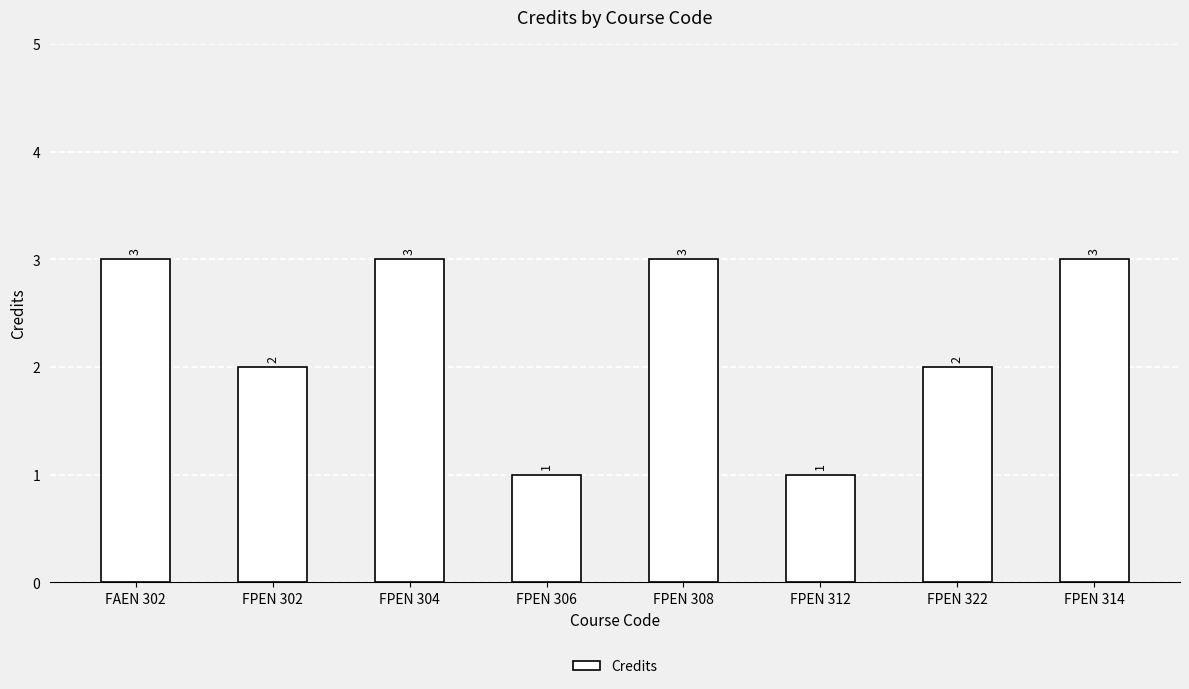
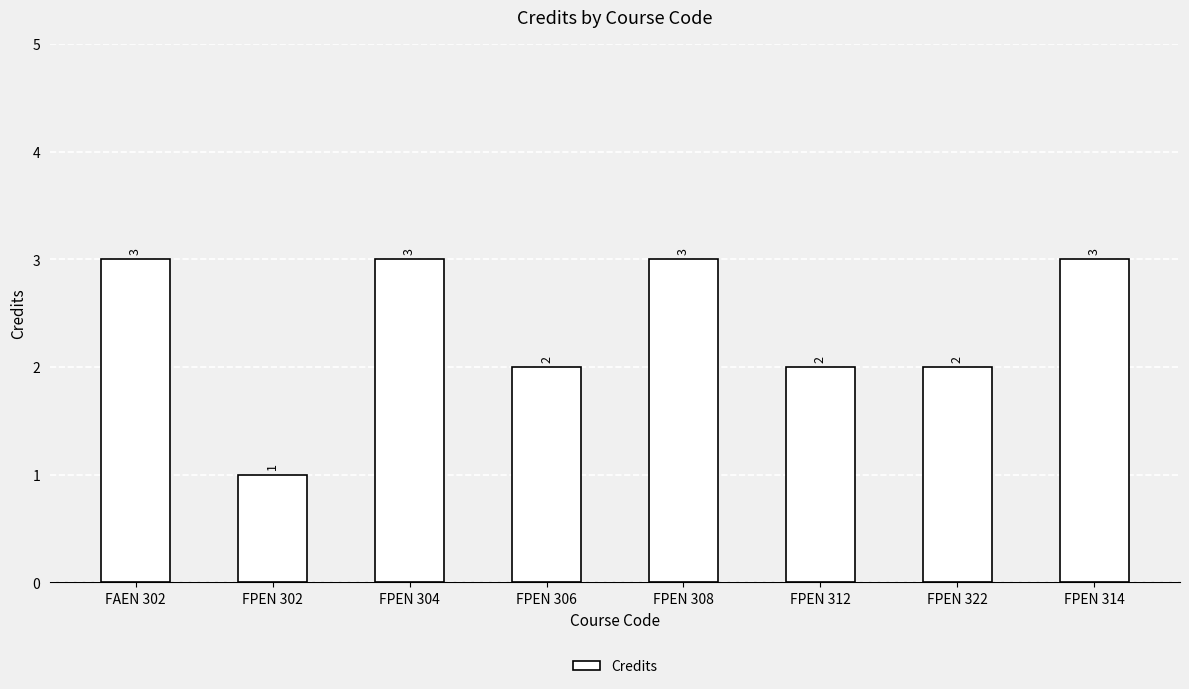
  {
    "FAEN 302": 3,
-   "FPEN 302": 2,
+   "FPEN 302": 1,
    "FPEN 304": 3,
-   "FPEN 306": 1,
+   "FPEN 306": 2,
    "FPEN 308": 3,
-   "FPEN 312": 1,
+   "FPEN 312": 2,
    "FPEN 322": 2,
    "FPEN 314": 3
  }
